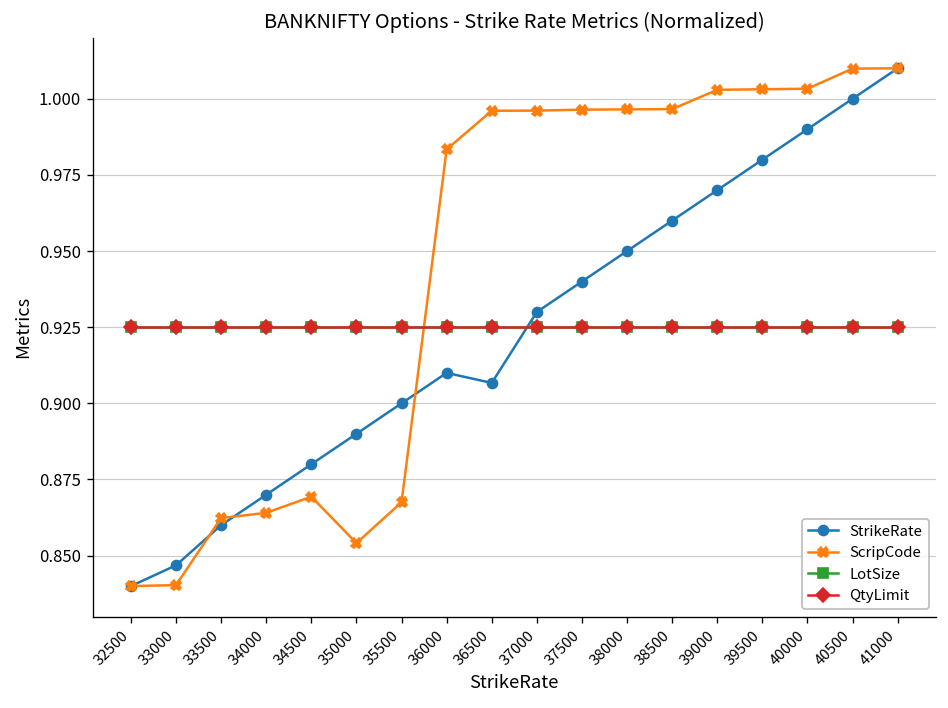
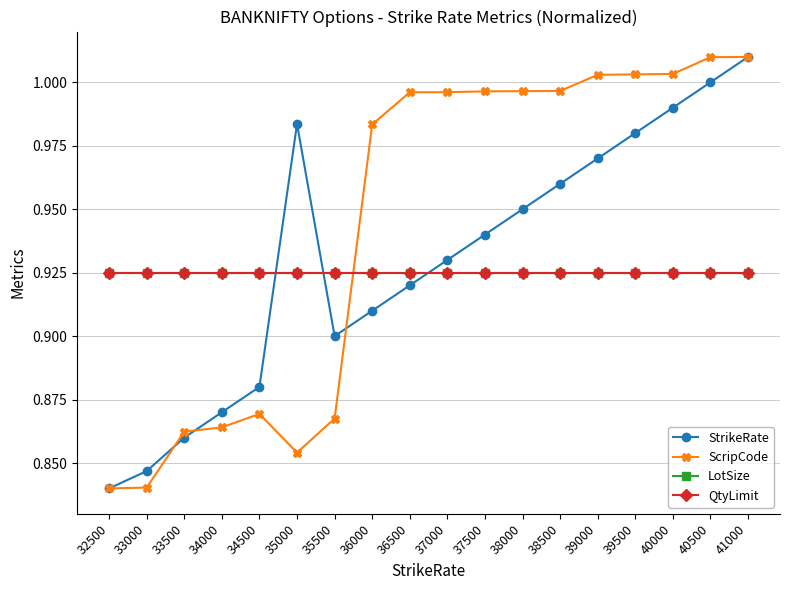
  {
    "StrikeRate": {
      "33000": 0.847,
      "33500": 0.860,
      "34000": 0.870,
      "34500": 0.880,
-     "35000": 0.890,
+     "35000": 0.984,
      "35500": 0.900,
      "36000": 0.910,
-     "36500": 0.907,
+     "36500": 0.920,
      "37000": 0.930,
      "37500": 0.940,
      "38000": 0.950,
      "38500": 0.960,
      "39000": 0.970,
      "39500": 0.980,
      "40000": 0.990,
      "40500": 1.000
    },
    "ScripCode": {
      "33000": 0.840,
      "33500": 0.862,
      "34000": 0.864,
      "34500": 0.869,
      "35000": 0.854,
      "35500": 0.868,
      "36000": 0.983,
      "36500": 0.996,
      "37000": 0.996,
      "37500": 0.996,
      "38000": 0.997,
      "38500": 0.997,
      "39000": 1.003,
      "39500": 1.003,
      "40000": 1.003,
      "40500": 1.010
    },
    "QtyLimit": {
      "32500": 0.925,
      "33000": 0.925,
      "33500": 0.925,
      "34000": 0.925,
      "34500": 0.925,
      "35000": 0.925,
      "35500": 0.925,
      "36000": 0.925,
      "36500": 0.925,
      "37000": 0.925,
      "37500": 0.925,
      "38000": 0.925,
      "38500": 0.925,
      "39000": 0.925,
      "39500": 0.925,
      "40000": 0.925,
      "40500": 0.925,
      "41000": 0.925
    }
  }
